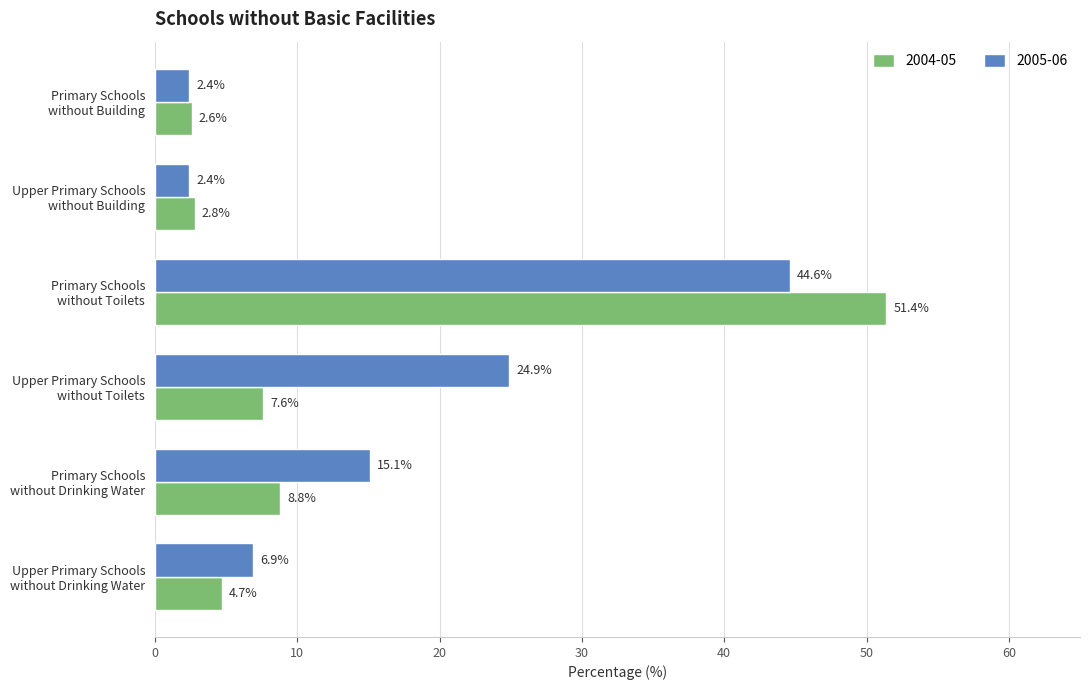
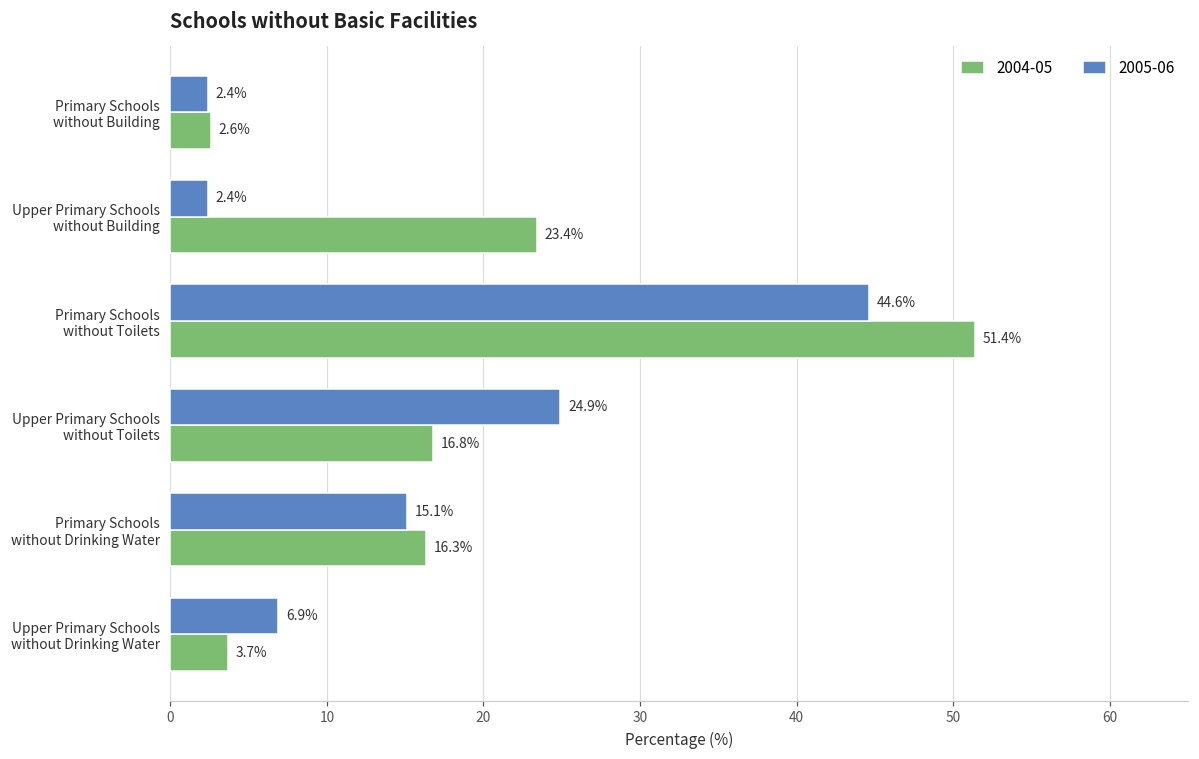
  {
    "2004-05": {
      "Primary Schools without Building": "2.6%",
-     "Upper Primary Schools without Building": "2.8%",
+     "Upper Primary Schools without Building": "23.4%",
      "Primary Schools without Toilets": "51.4%",
-     "Upper Primary Schools without Toilets": "7.6%",
-     "Primary Schools without Drinking Water": "8.8%",
-     "Upper Primary Schools without Drinking Water": "4.7%"
+     "Upper Primary Schools without Toilets": "16.8%",
+     "Primary Schools without Drinking Water": "16.3%",
+     "Upper Primary Schools without Drinking Water": "3.7%"
    },
    "2005-06": {
      "Primary Schools without Building": "2.4%",
      "Upper Primary Schools without Building": "2.4%",
      "Primary Schools without Toilets": "44.6%",
      "Upper Primary Schools without Toilets": "24.9%",
      "Primary Schools without Drinking Water": "15.1%",
      "Upper Primary Schools without Drinking Water": "6.9%"
    }
  }
